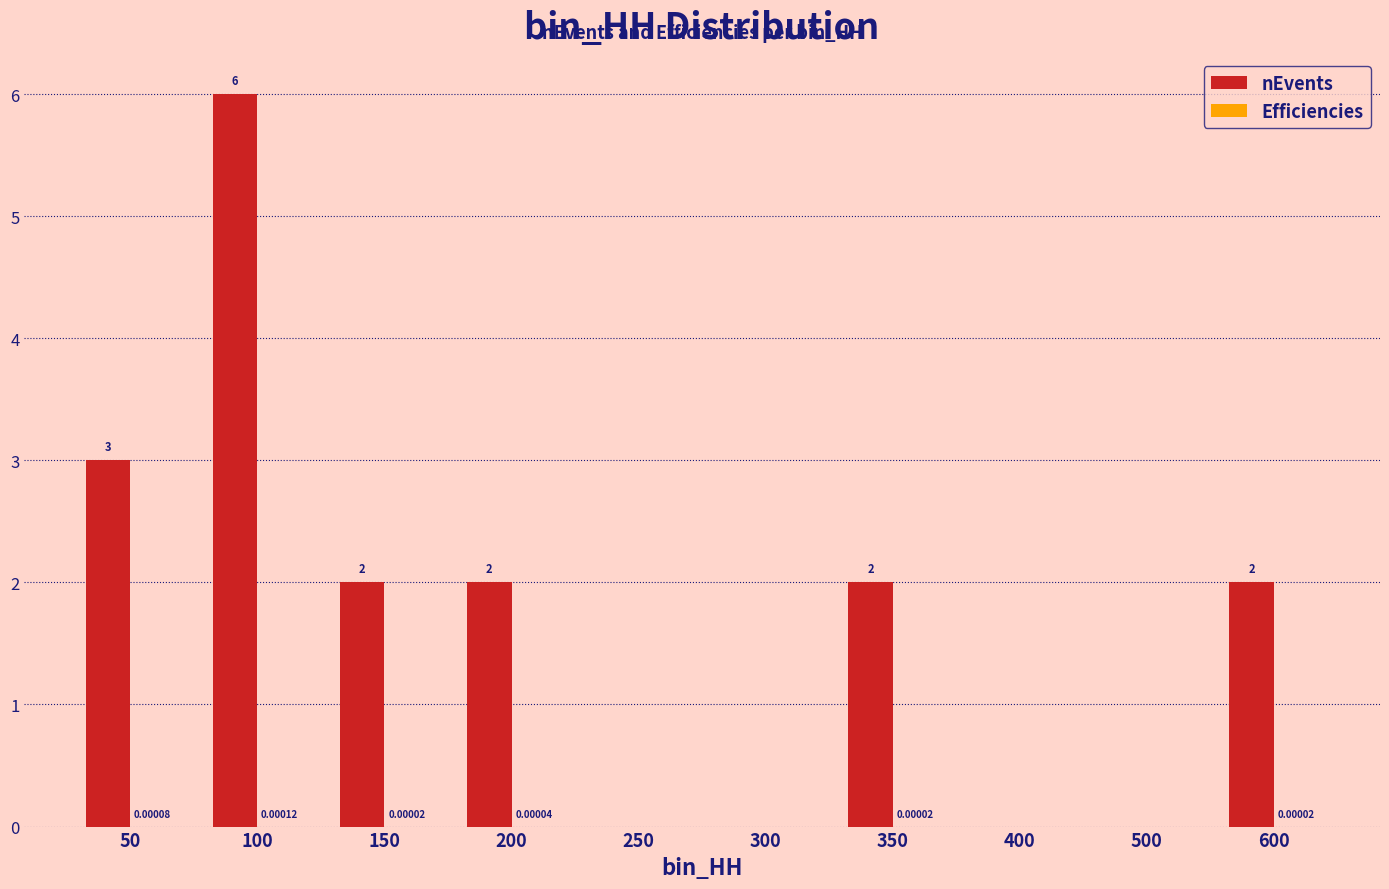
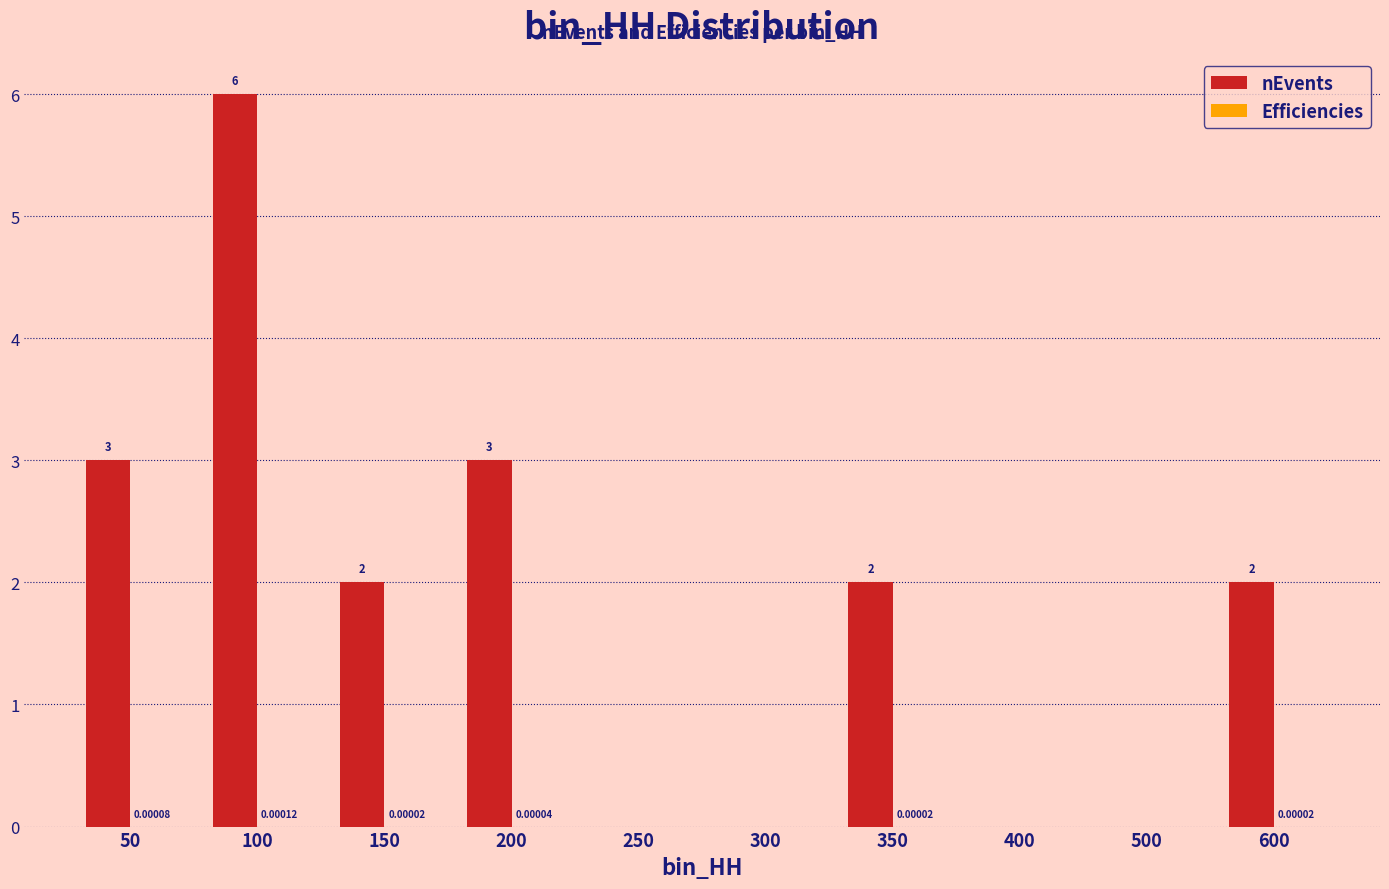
  {
    "nEvents": {
      "50": 3,
      "100": 6,
      "150": 2,
-     "200": 2,
+     "200": 3,
      "350": 2,
      "600": 2
    },
    "Efficiencies": {
      "50": 0.00008,
      "100": 0.00012,
      "150": 0.00002,
      "200": 0.00004,
      "350": 0.00002,
      "600": 0.00002
    }
  }
